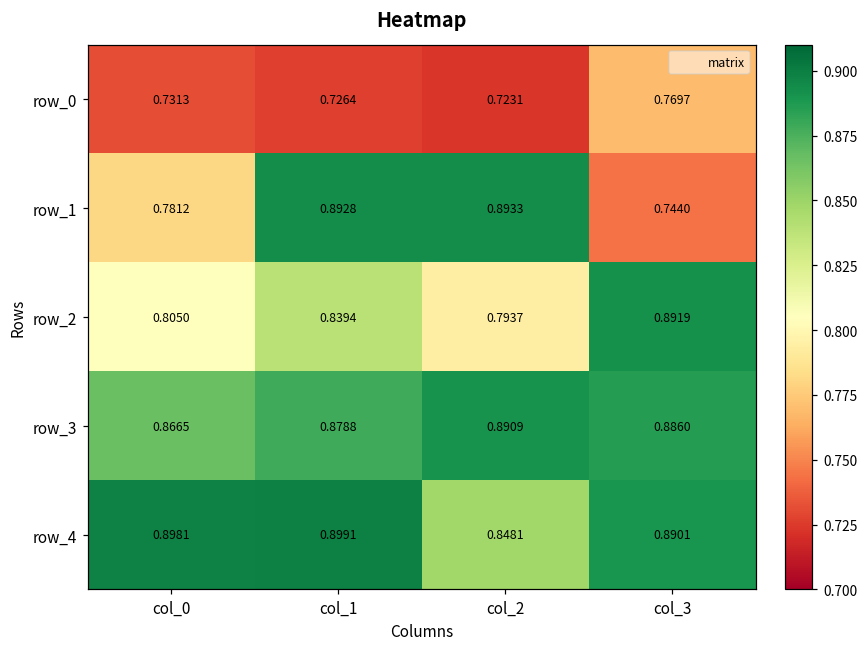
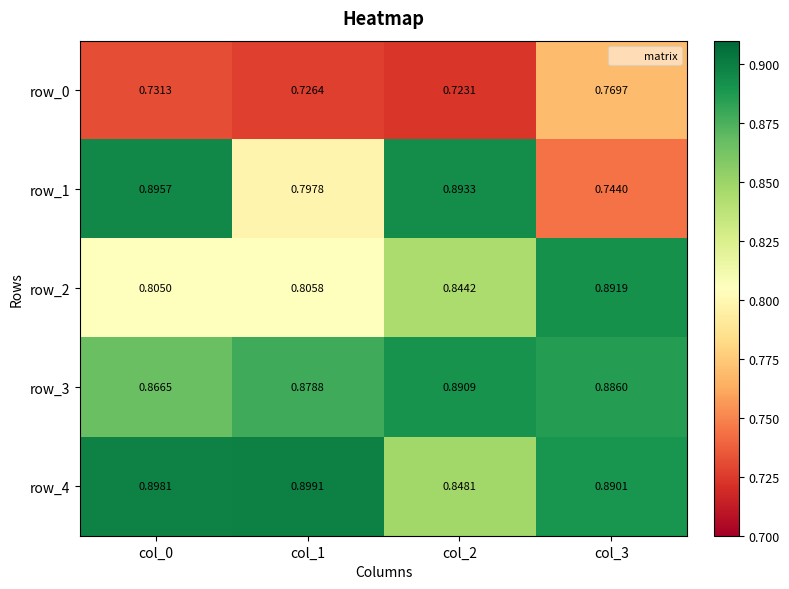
  {
    "row_0": {
      "col_0": 0.7313,
      "col_1": 0.7264,
      "col_2": 0.7231,
      "col_3": 0.7697
    },
    "row_1": {
-     "col_0": 0.7812,
-     "col_1": 0.8928,
+     "col_0": 0.8957,
+     "col_1": 0.7978,
      "col_2": 0.8933,
      "col_3": 0.7440
    },
    "row_2": {
      "col_0": 0.8050,
-     "col_1": 0.8394,
-     "col_2": 0.7937,
+     "col_1": 0.8058,
+     "col_2": 0.8442,
      "col_3": 0.8919
    },
    "row_3": {
      "col_0": 0.8665,
      "col_1": 0.8788,
      "col_2": 0.8909,
      "col_3": 0.8860
    },
    "row_4": {
      "col_0": 0.8981,
      "col_1": 0.8991,
      "col_2": 0.8481,
      "col_3": 0.8901
    }
  }
